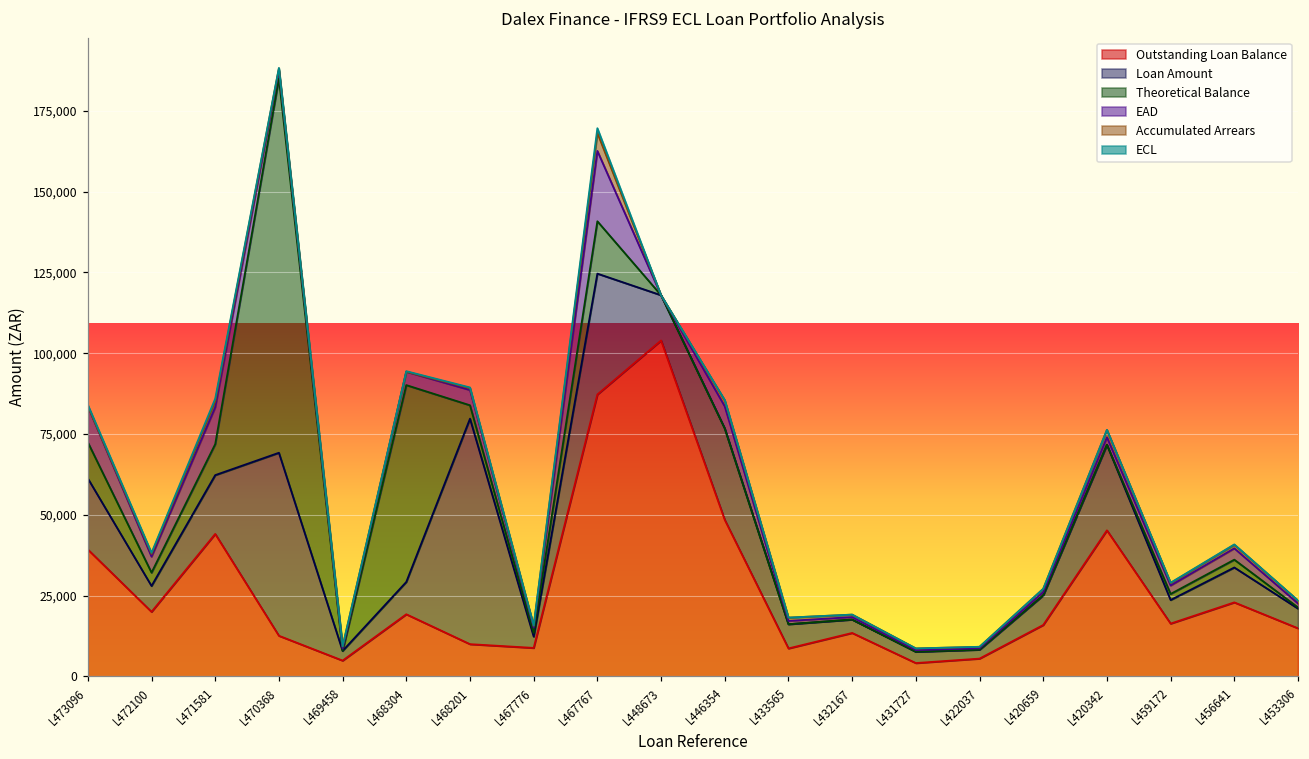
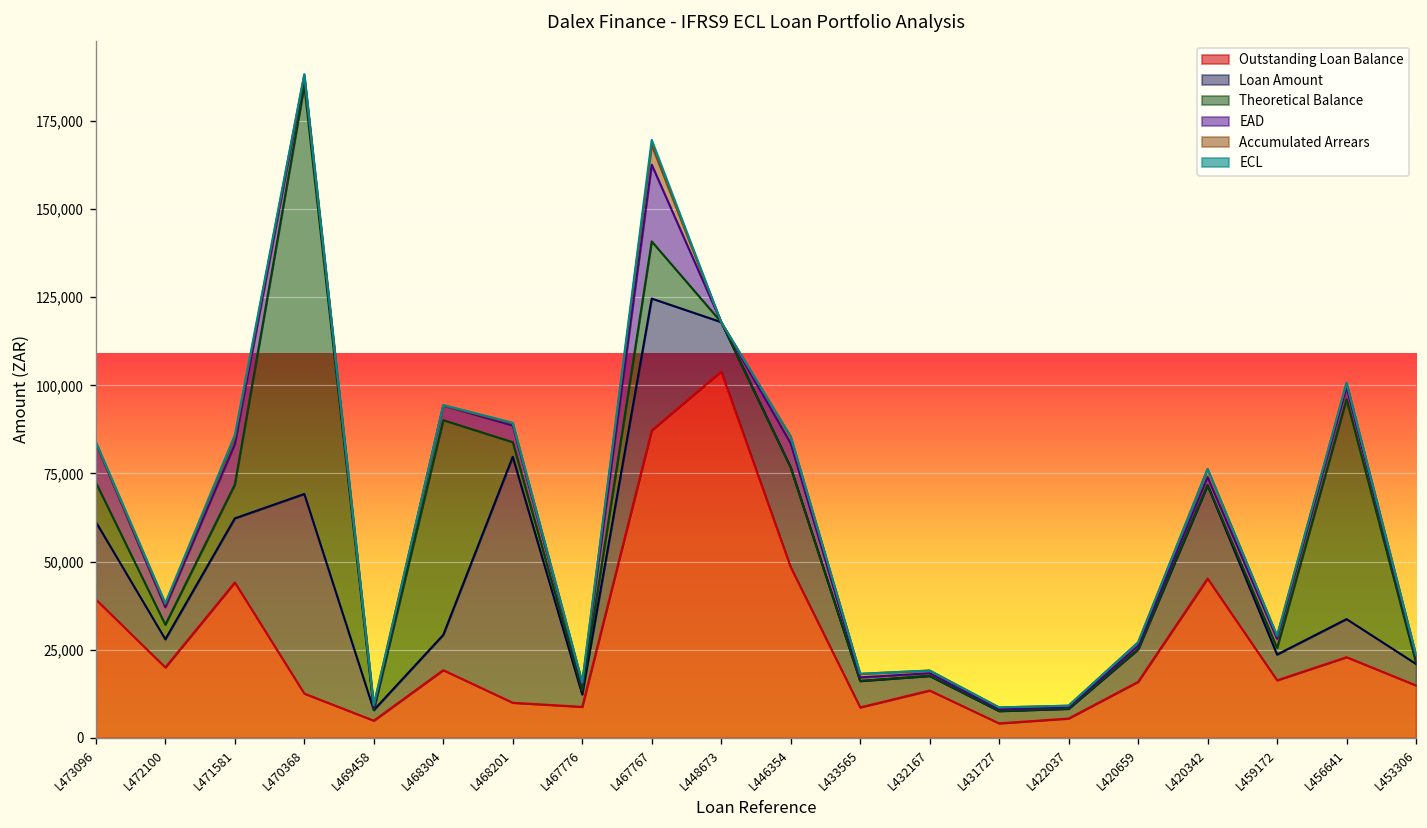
  {
    "Outstanding Loan Balance": {
      "L473096": "39,000",
      "L472100": "20,000",
      "L471581": "44,000",
      "L470368": "13,000",
      "L469458": "5,000",
      "L468304": "19,000",
      "L468201": "10,000",
      "L467776": "9,000",
      "L467767": "87,000",
      "L448673": "104,000",
      "L446354": "48,000",
      "L433565": "9,000",
      "L432167": "13,000",
      "L431727": "4,000",
      "L422037": "5,000",
      "L420659": "16,000",
      "L420342": "45,000",
      "L459172": "16,000",
      "L456641": "23,000",
      "L453306": "15,000"
    },
    "Loan Amount": {
      "L473096": "22,000",
      "L472100": "8,000",
      "L471581": "18,000",
      "L470368": "57,000",
      "L468304": "10,000",
      "L468201": "70,000",
      "L467776": "4,000",
      "L467767": "37,000",
      "L459172": "7,000",
      "L456641": "11,000"
    },
    "Theoretical Balance": {
      "L473096": "11,000",
      "L472100": "4,000",
      "L471581": "10,000",
      "L470368": "116,000",
      "L468304": "61,000",
      "L468201": "4,000",
      "L467776": "1,000",
      "L467767": "16,000",
      "L459172": "2,000",
-     "L456641": "2,000"
+     "L456641": "62,000"
    },
    "EAD": {
      "L471581": "11,000",
      "L467767": "22,000",
      "L446354": "7,000",
      "L433565": "1,000",
      "L420659": "1,000",
      "L420342": "2,000",
      "L456641": "4,000",
      "L453306": "1,000"
    },
    "Accumulated Arrears": {
      "L467767": "6,000"
    },
    "ECL": {
      "L467767": "1,000"
    }
  }
